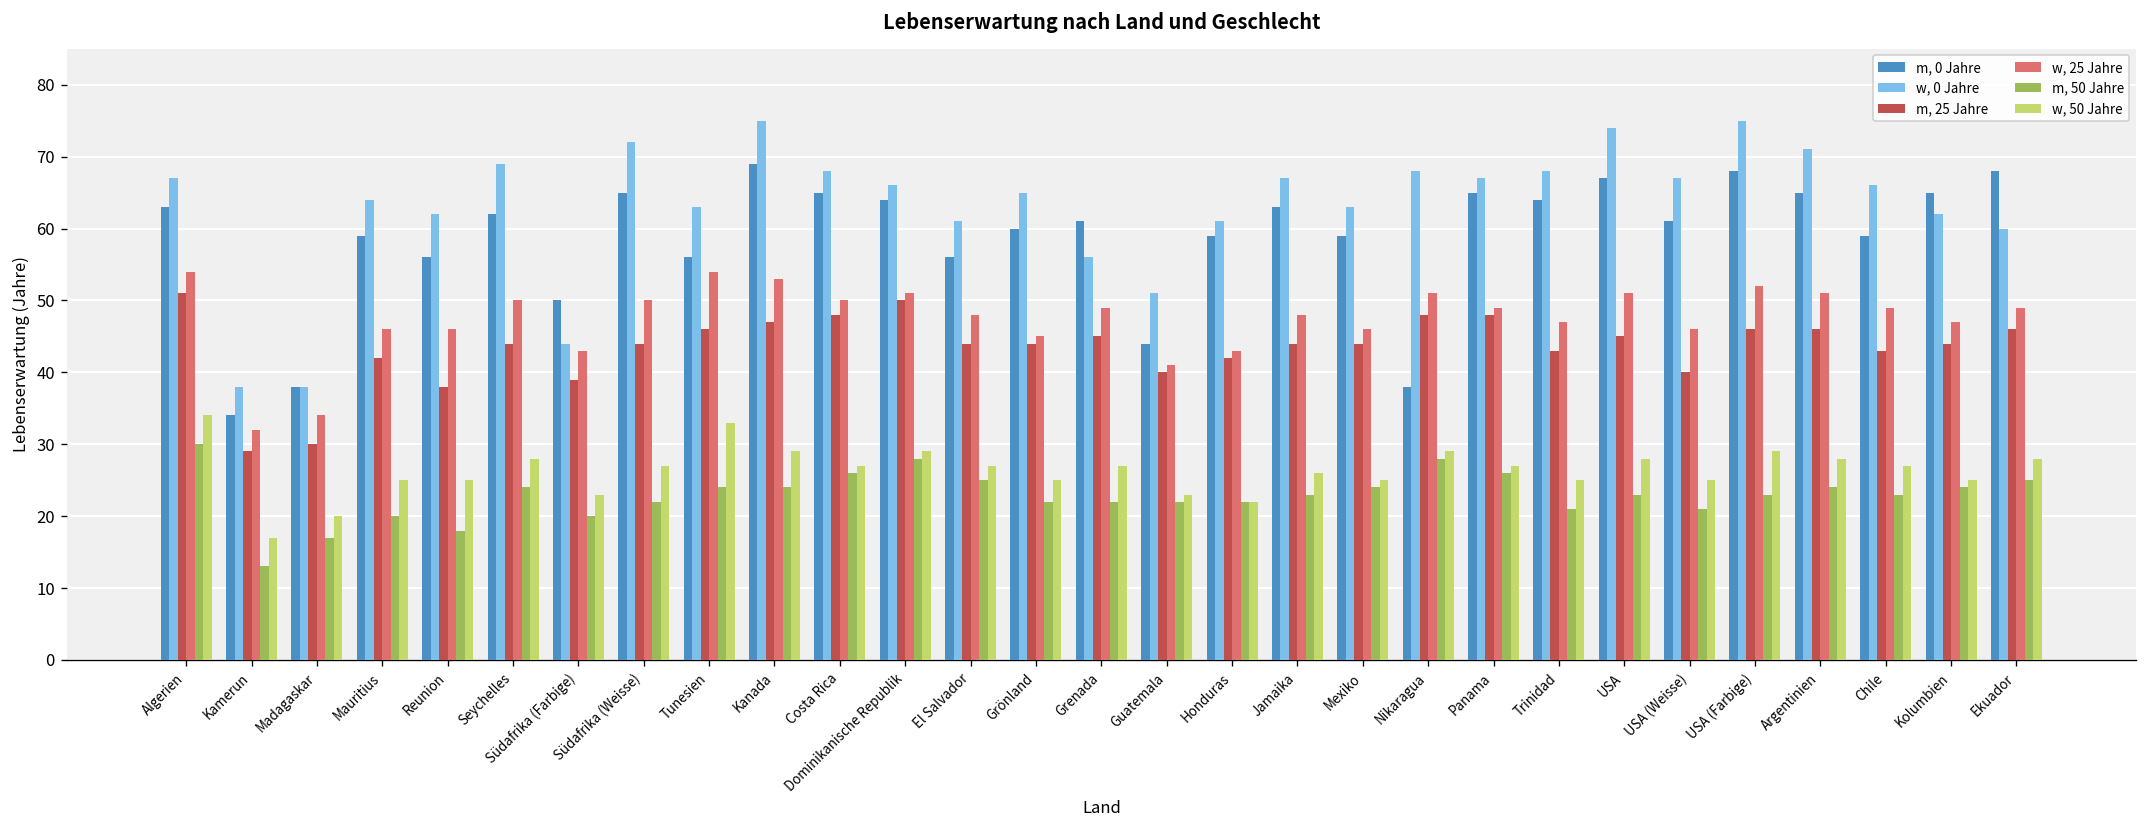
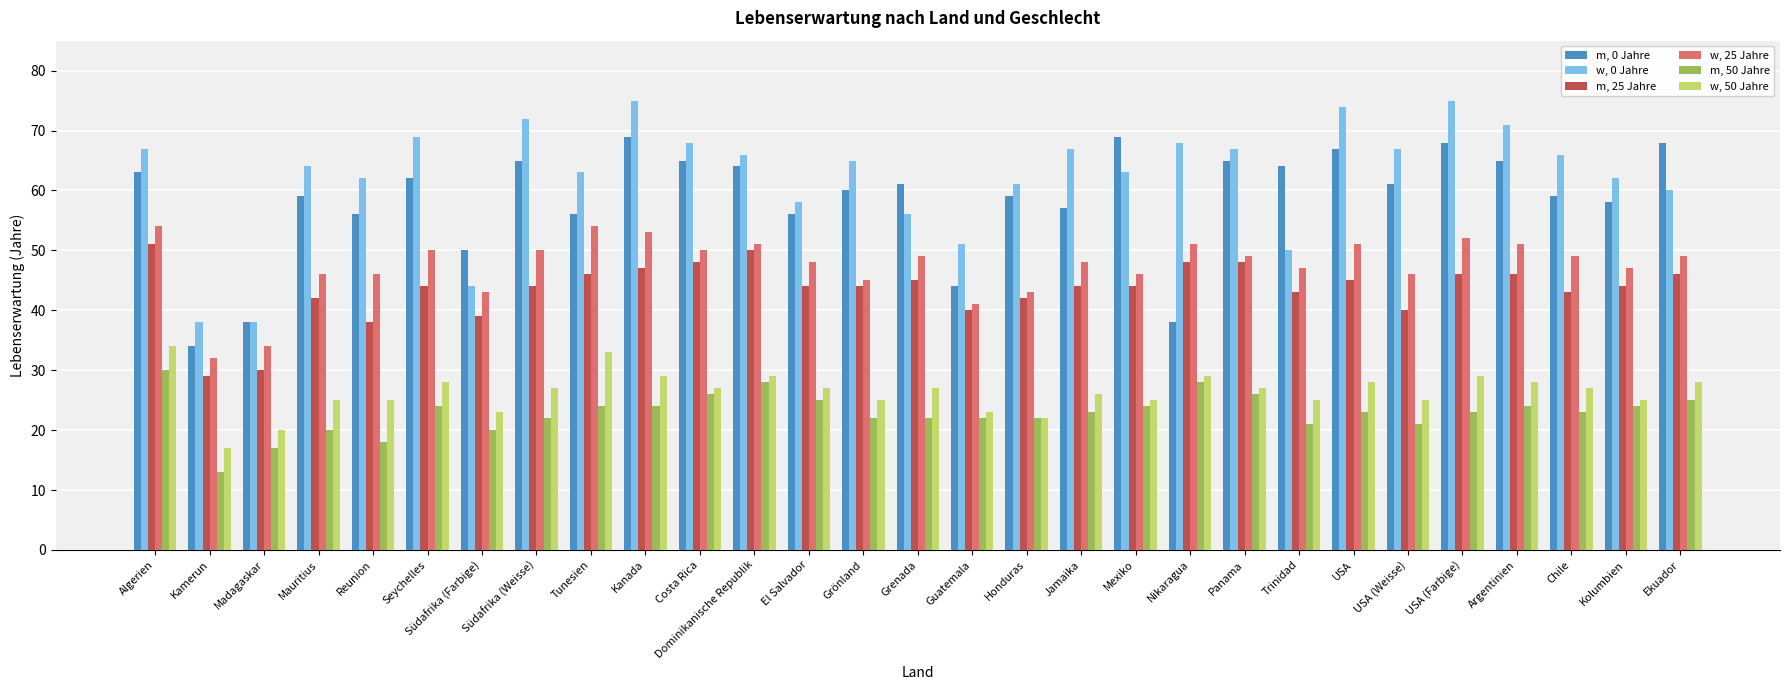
  {
    "m, 0 Jahre": {
      "Algerien": 63,
      "Kamerun": 34,
      "Madagaskar": 38,
      "Mauritius": 59,
      "Reunion": 56,
      "Seychelles": 62,
      "Südafrika (Farbige)": 50,
      "Südafrika (Weisse)": 65,
      "Tunesien": 56,
      "Kanada": 69,
      "Costa Rica": 65,
      "Dominikanische Republik": 64,
      "El Salvador": 56,
      "Grönland": 60,
      "Grenada": 61,
      "Guatemala": 44,
      "Honduras": 59,
-     "Jamaika": 63,
-     "Mexiko": 59,
+     "Jamaika": 57,
+     "Mexiko": 69,
      "Nikaragua": 38,
      "Panama": 65,
      "Trinidad": 64,
      "USA": 67,
      "USA (Weisse)": 61,
      "USA (Farbige)": 68,
      "Argentinien": 65,
      "Chile": 59,
-     "Kolumbien": 65,
+     "Kolumbien": 58,
      "Ekuador": 68
    },
    "w, 0 Jahre": {
      "Algerien": 67,
      "Kamerun": 38,
      "Madagaskar": 38,
      "Mauritius": 64,
      "Reunion": 62,
      "Seychelles": 69,
      "Südafrika (Farbige)": 44,
      "Südafrika (Weisse)": 72,
      "Tunesien": 63,
      "Kanada": 75,
      "Costa Rica": 68,
      "Dominikanische Republik": 66,
-     "El Salvador": 61,
+     "El Salvador": 58,
      "Grönland": 65,
      "Grenada": 56,
      "Guatemala": 51,
      "Honduras": 61,
      "Jamaika": 67,
      "Mexiko": 63,
      "Nikaragua": 68,
      "Panama": 67,
-     "Trinidad": 68,
+     "Trinidad": 50,
      "USA": 74,
      "USA (Weisse)": 67,
      "USA (Farbige)": 75,
      "Argentinien": 71,
      "Chile": 66,
      "Kolumbien": 62,
      "Ekuador": 60
    }
  }
